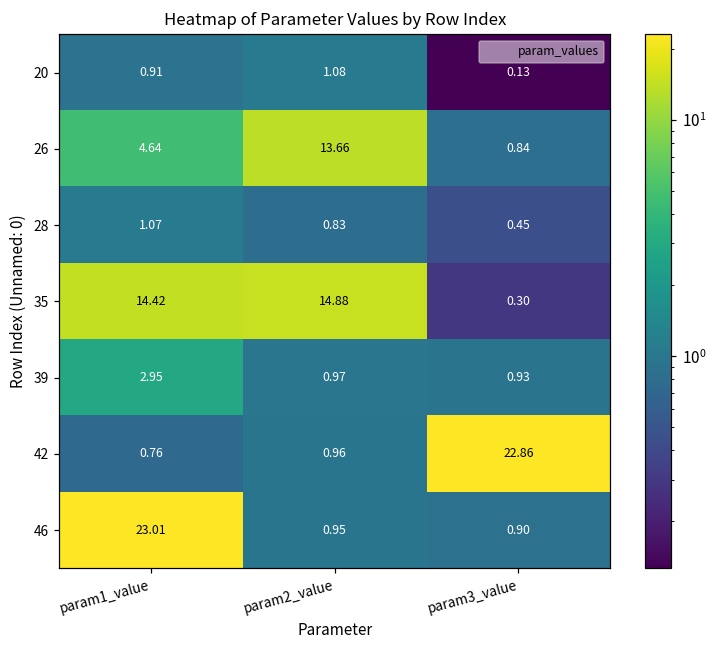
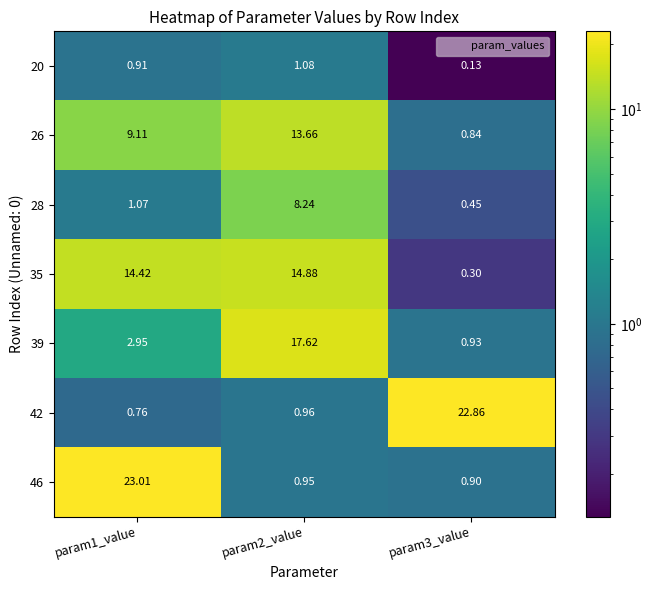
  {
    "20": {
      "param1_value": 0.91,
      "param2_value": 1.08,
      "param3_value": 0.13
    },
    "26": {
-     "param1_value": 4.64,
+     "param1_value": 9.11,
      "param2_value": 13.66,
      "param3_value": 0.84
    },
    "28": {
      "param1_value": 1.07,
-     "param2_value": 0.83,
+     "param2_value": 8.24,
      "param3_value": 0.45
    },
    "35": {
      "param1_value": 14.42,
      "param2_value": 14.88,
      "param3_value": 0.30
    },
    "39": {
      "param1_value": 2.95,
-     "param2_value": 0.97,
+     "param2_value": 17.62,
      "param3_value": 0.93
    },
    "42": {
      "param1_value": 0.76,
      "param2_value": 0.96,
      "param3_value": 22.86
    },
    "46": {
      "param1_value": 23.01,
      "param2_value": 0.95,
      "param3_value": 0.90
    }
  }
